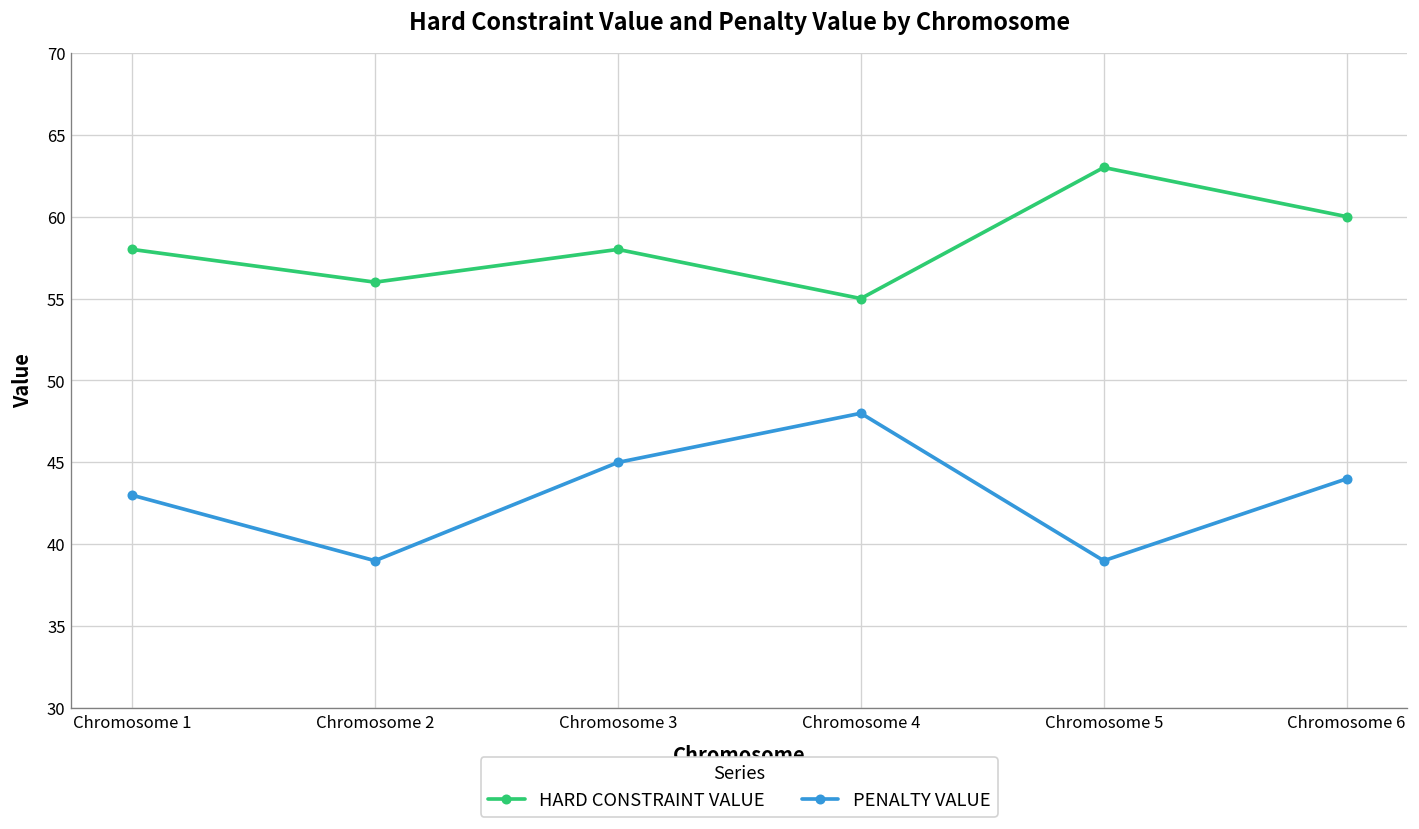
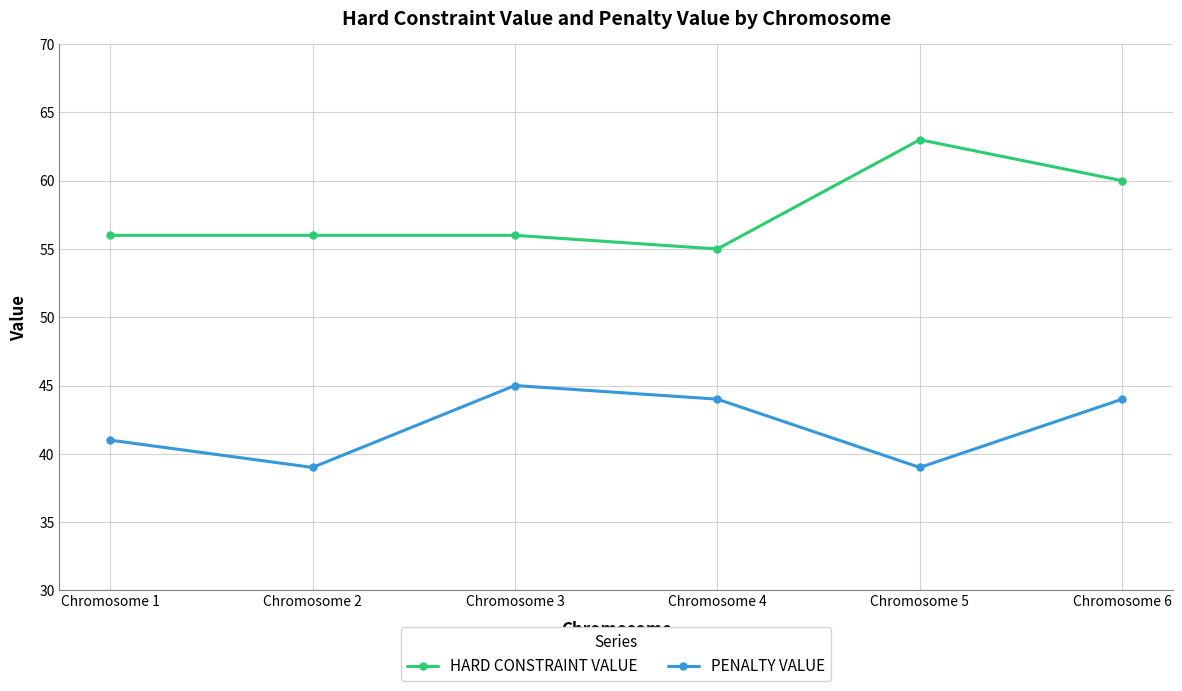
  {
    "HARD CONSTRAINT VALUE": {
-     "Chromosome 1": 58,
+     "Chromosome 1": 56,
      "Chromosome 2": 56,
-     "Chromosome 3": 58,
+     "Chromosome 3": 56,
      "Chromosome 4": 55,
      "Chromosome 5": 63,
      "Chromosome 6": 60
    },
    "PENALTY VALUE": {
-     "Chromosome 1": 43,
+     "Chromosome 1": 41,
      "Chromosome 2": 39,
      "Chromosome 3": 45,
-     "Chromosome 4": 48,
+     "Chromosome 4": 44,
      "Chromosome 5": 39,
      "Chromosome 6": 44
    }
  }
